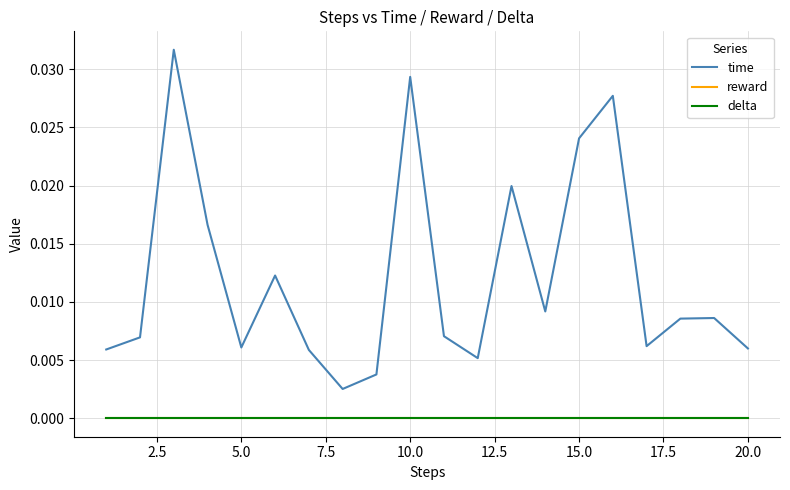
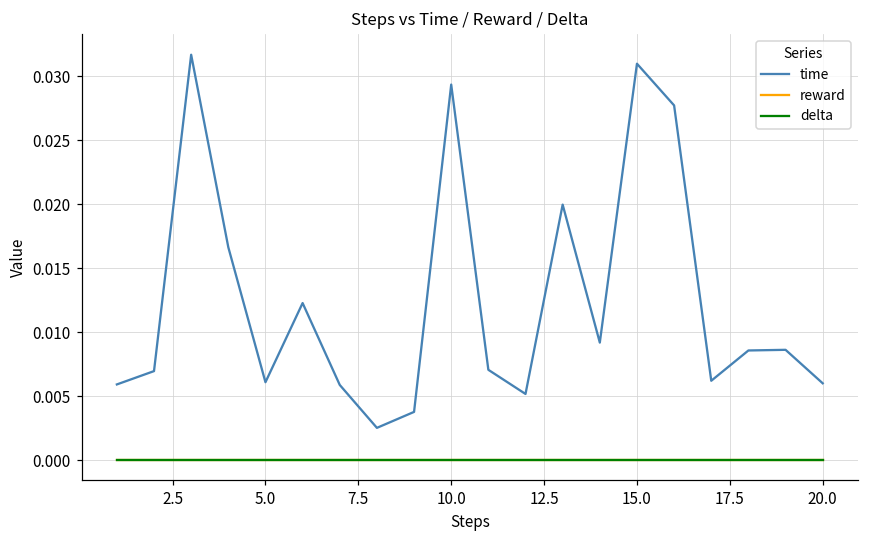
  {
    "time": {
      "5.0": 0.0061,
      "10.0": 0.0293,
-     "15.0": 0.0241,
+     "15.0": 0.0310,
      "20.0": 0.0060
    },
    "delta": {
      "5.0": 0.0000,
      "10.0": 0.0000,
      "15.0": 0.0000,
      "20.0": 0.0000
    }
  }
